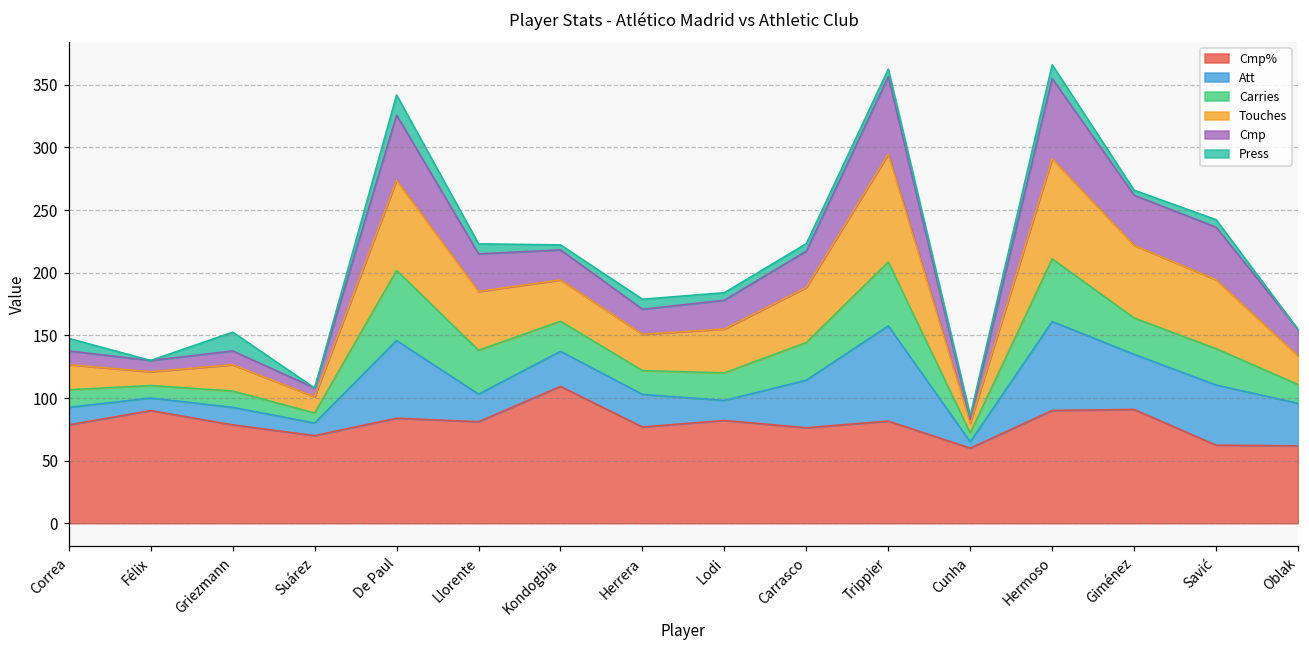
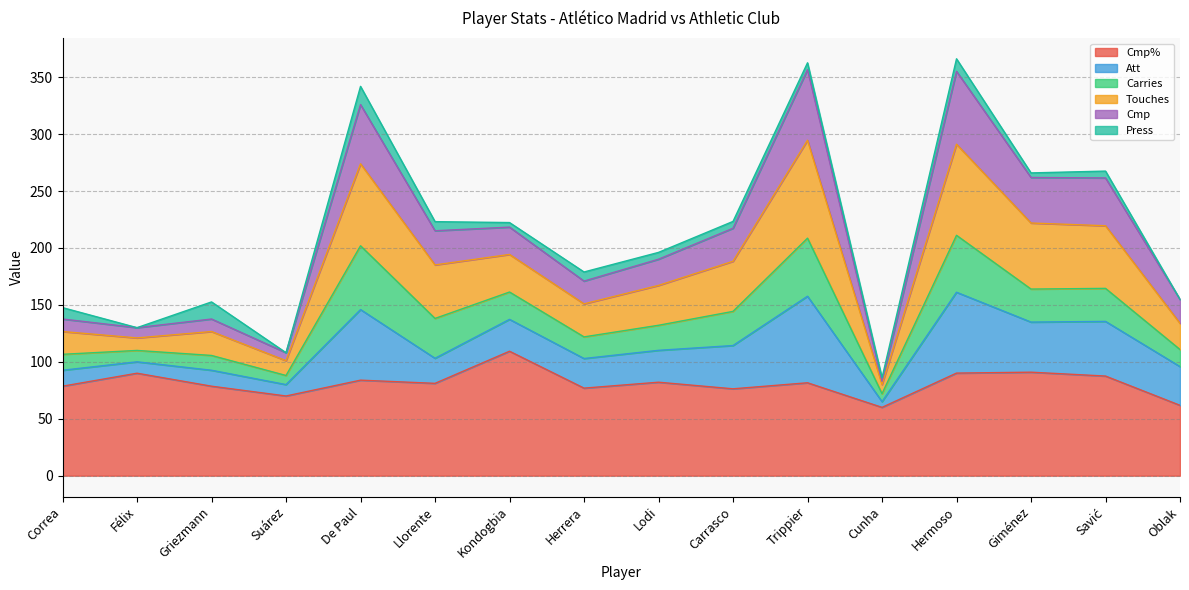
  {
    "Cmp%": {
      "Correa": 79,
      "Félix": 90,
      "Griezmann": 79,
      "Suárez": 70,
      "De Paul": 84,
      "Llorente": 81,
      "Kondogbia": 109,
      "Herrera": 77,
      "Lodi": 82,
      "Carrasco": 76,
      "Trippier": 82,
      "Cunha": 60,
      "Hermoso": 90,
      "Giménez": 91,
-     "Savić": 62,
+     "Savić": 88,
      "Oblak": 62
    },
    "Att": {
      "Correa": 14,
      "Félix": 10,
      "Griezmann": 14,
      "Suárez": 10,
      "De Paul": 62,
      "Llorente": 22,
      "Kondogbia": 28,
      "Herrera": 26,
-     "Lodi": 16,
+     "Lodi": 28,
      "Carrasco": 38,
      "Trippier": 76,
      "Cunha": 5,
      "Hermoso": 71,
      "Giménez": 44,
      "Savić": 48,
      "Oblak": 34
    },
    "Touches": {
      "Correa": 20,
      "Félix": 11,
      "Griezmann": 21,
      "Suárez": 13,
      "De Paul": 72,
      "Llorente": 47,
      "Kondogbia": 33,
      "Herrera": 29,
      "Lodi": 35,
      "Carrasco": 44,
      "Trippier": 86,
      "Cunha": 8,
      "Hermoso": 80,
      "Giménez": 58,
      "Savić": 55,
      "Oblak": 23
    },
    "Cmp": {
      "Correa": 11,
      "Griezmann": 11,
      "De Paul": 52,
      "Llorente": 30,
      "Kondogbia": 24,
      "Herrera": 20,
      "Lodi": 23,
      "Carrasco": 29,
      "Trippier": 62,
      "Cunha": 3,
      "Hermoso": 64,
      "Giménez": 40,
      "Savić": 42
    }
  }
